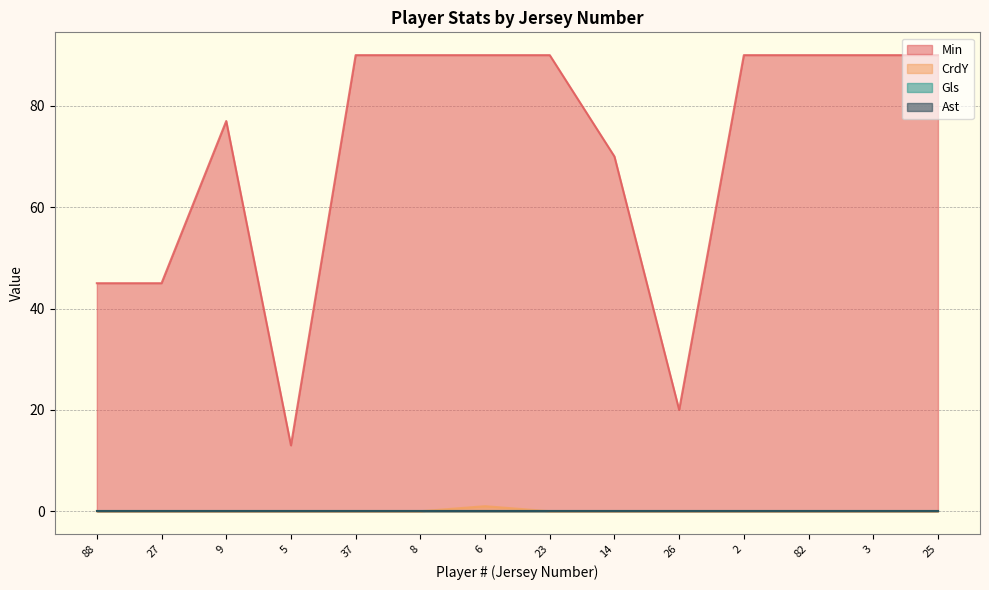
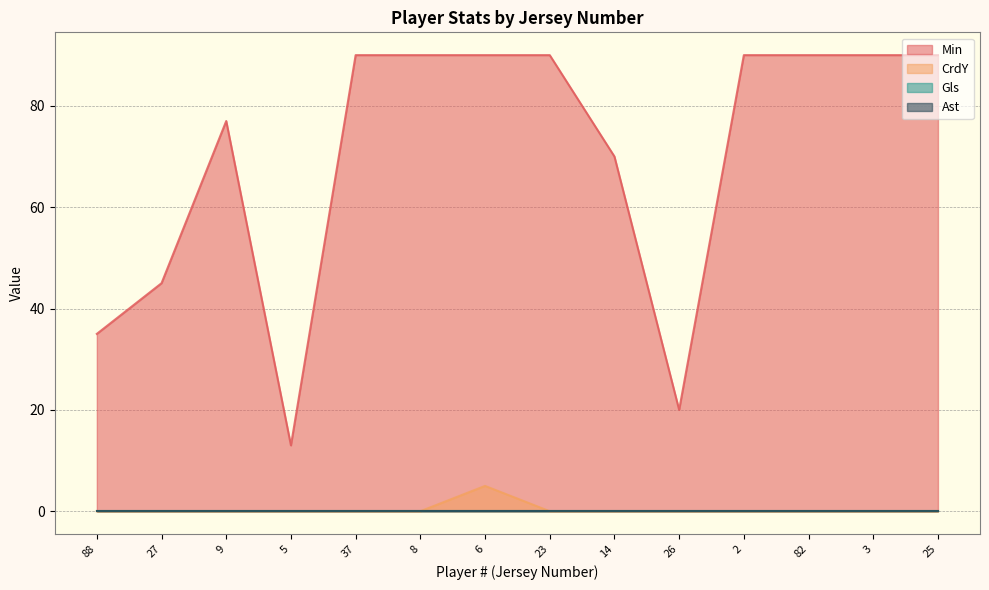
  {
    "Min": {
-     "88": 45,
+     "88": 35,
      "27": 45,
      "9": 77,
      "5": 13,
      "37": 90,
      "8": 90,
      "6": 90,
      "23": 90,
      "14": 70,
      "26": 20,
      "2": 90,
      "82": 90,
      "3": 90
    },
    "CrdY": {
-     "6": 1
+     "6": 5
    },
    "Ast": {
      "6": 0
    }
  }
